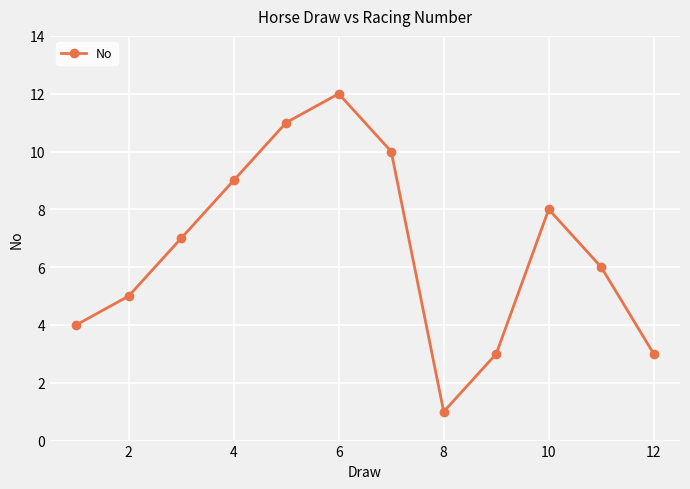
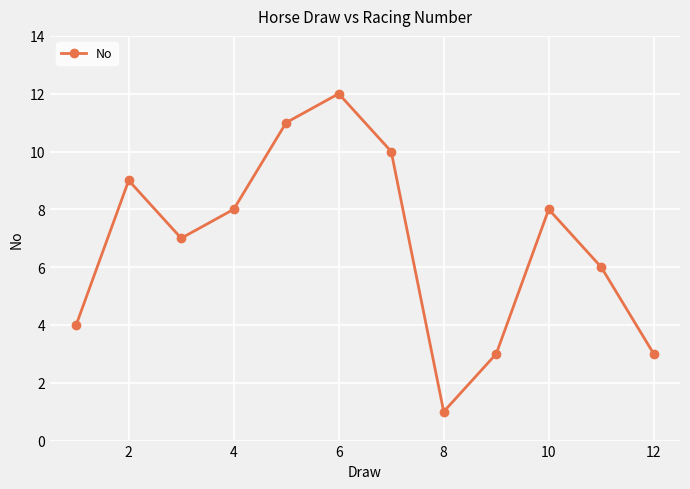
  {
-   "2": 5,
-   "4": 9,
+   "2": 9,
+   "4": 8,
    "6": 12,
    "8": 1,
    "10": 8,
    "12": 3
  }
